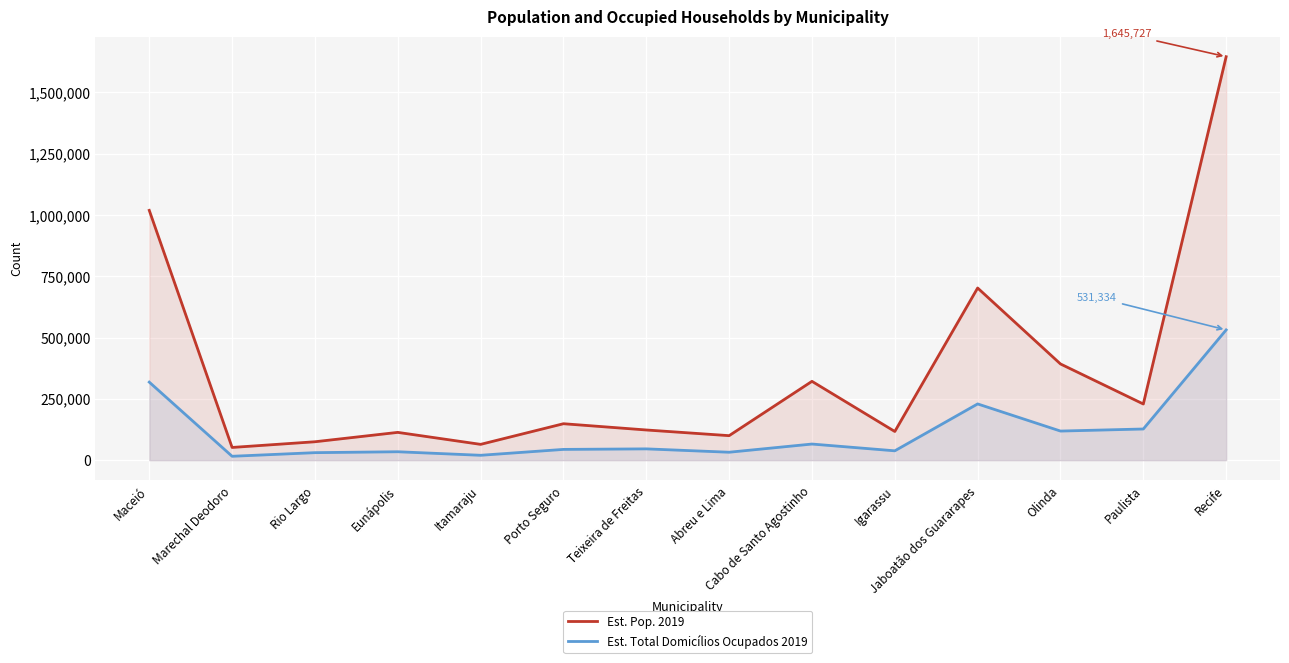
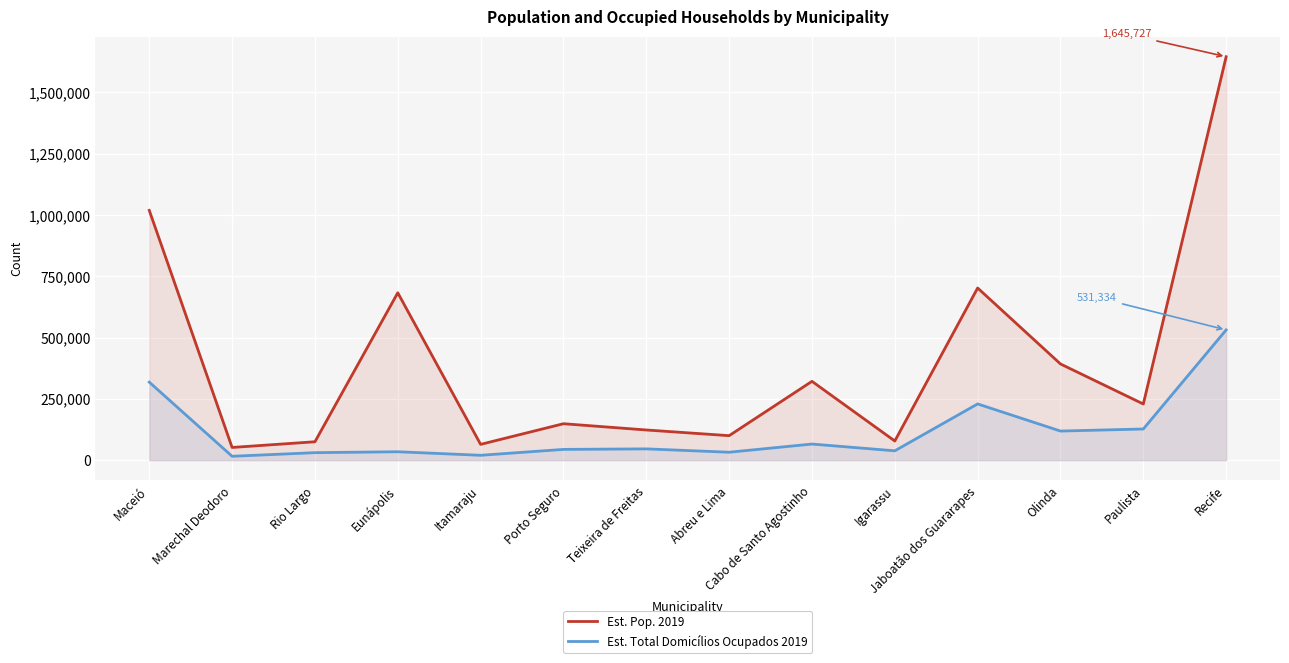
  {
    "Est. Pop. 2019": {
      "Maceió": "1,020,000",
      "Marechal Deodoro": "50,000",
      "Rio Largo": "80,000",
-     "Eunápolis": "110,000",
+     "Eunápolis": "680,000",
      "Itamaraju": "60,000",
      "Porto Seguro": "150,000",
      "Teixeira de Freitas": "120,000",
      "Abreu e Lima": "100,000",
      "Cabo de Santo Agostinho": "320,000",
-     "Igarassu": "120,000",
+     "Igarassu": "80,000",
      "Jaboatão dos Guararapes": "700,000",
      "Olinda": "390,000",
      "Paulista": "230,000"
    },
    "Est. Total Domicílios Ocupados 2019": {
      "Recife": "531,334"
    }
  }
